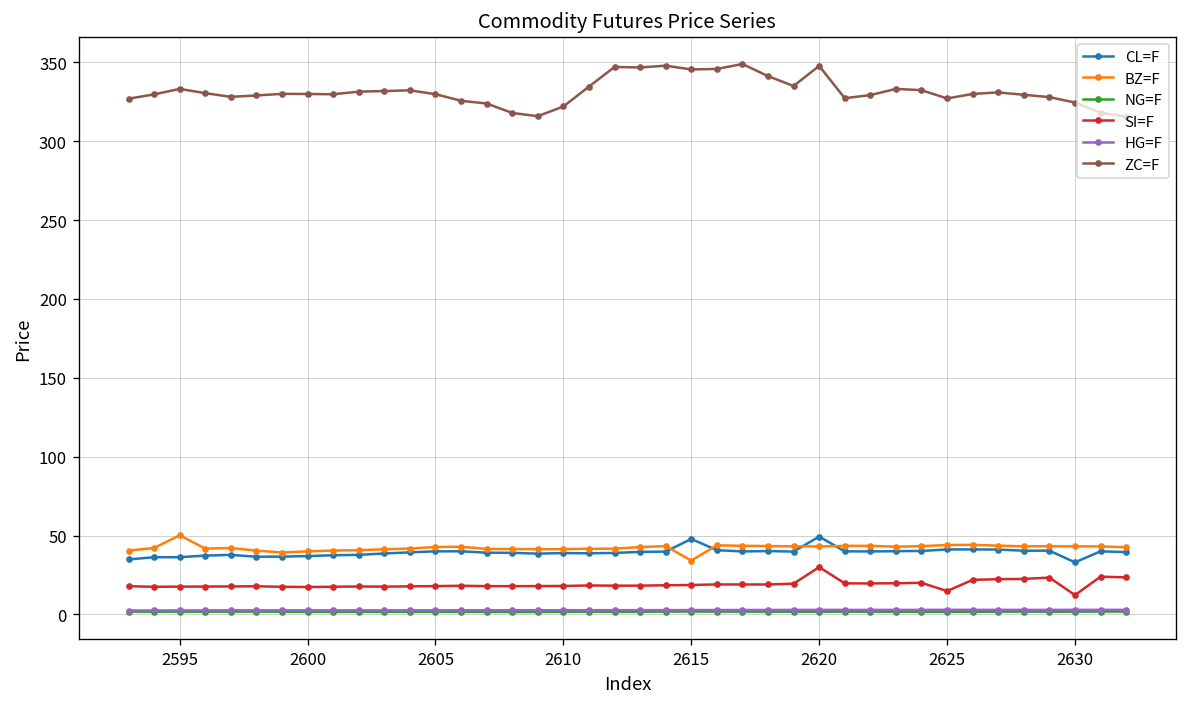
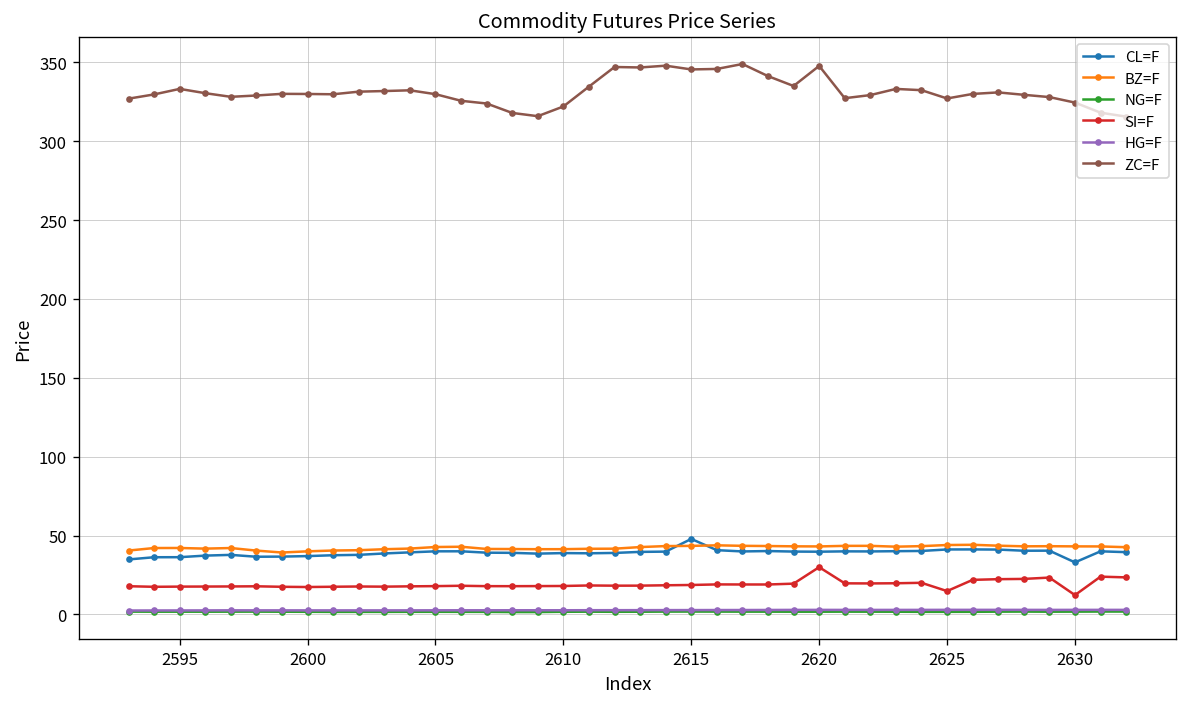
  {
    "CL=F": {
      "2595": 36,
      "2600": 37,
      "2605": 40,
      "2610": 39,
      "2615": 48,
-     "2620": 49,
+     "2620": 40,
      "2625": 41,
      "2630": 33
    },
    "BZ=F": {
-     "2595": 50,
+     "2595": 42,
      "2600": 40,
      "2605": 43,
      "2610": 41,
-     "2615": 34,
+     "2615": 43,
      "2620": 43,
      "2625": 44,
      "2630": 43
    },
    "SI=F": {
      "2595": 18,
      "2600": 17,
      "2605": 18,
      "2610": 18,
      "2615": 19,
      "2620": 30,
      "2625": 15,
      "2630": 12
    },
    "ZC=F": {
      "2595": 333,
      "2600": 330,
      "2605": 330,
      "2610": 322,
      "2615": 346,
      "2620": 348,
      "2625": 327,
      "2630": 325
    }
  }
